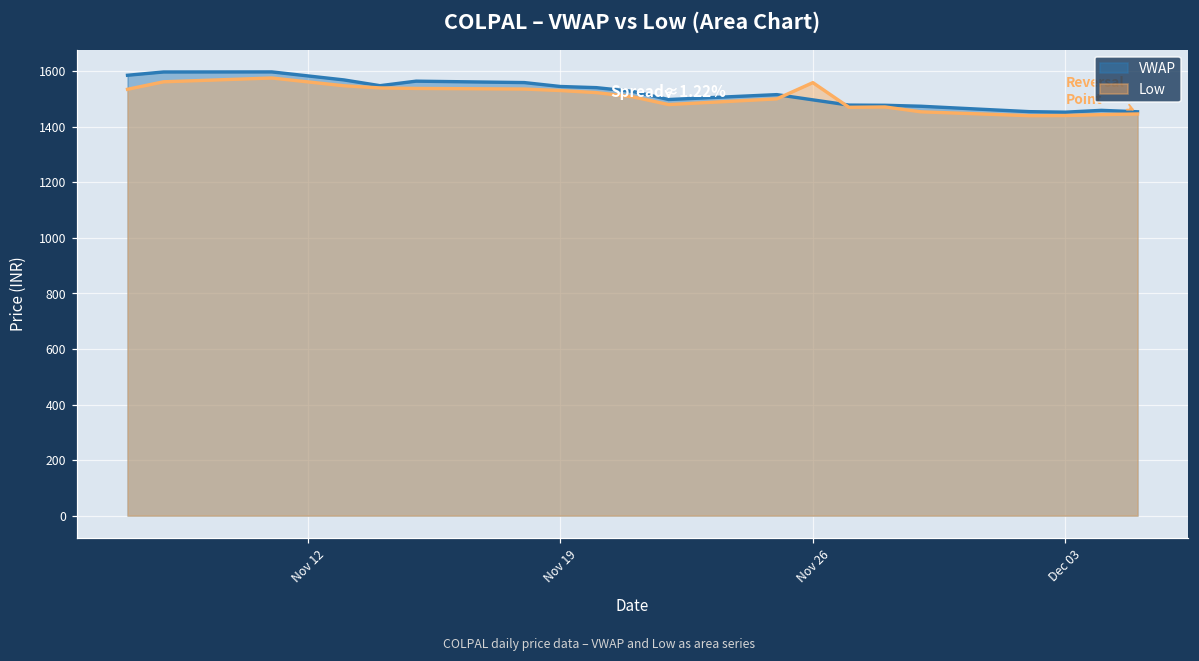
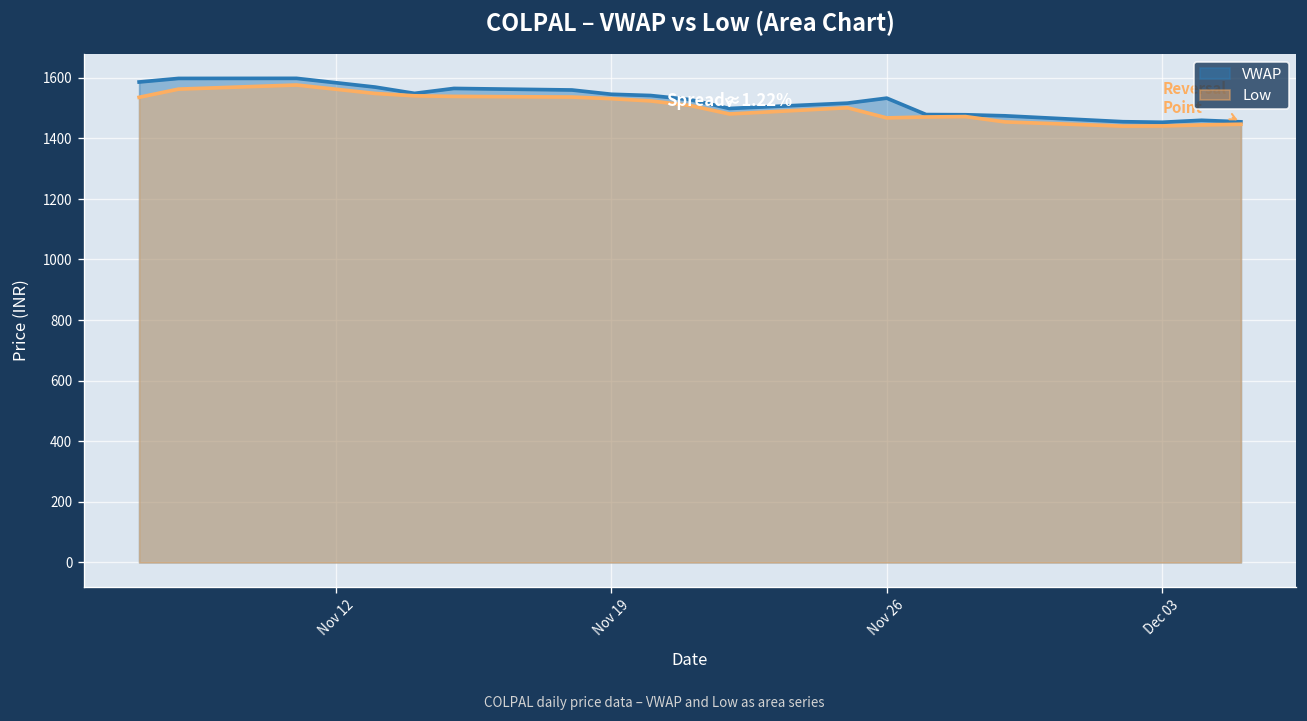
  {
    "VWAP": {
      "Nov 19": 1550,
-     "Nov 26": 1500,
+     "Nov 26": 1530,
      "Dec 03": 1450
    },
    "Low": {
      "Nov 19": 1530,
-     "Nov 26": 1560,
+     "Nov 26": 1470,
      "Dec 03": 1440
    }
  }
